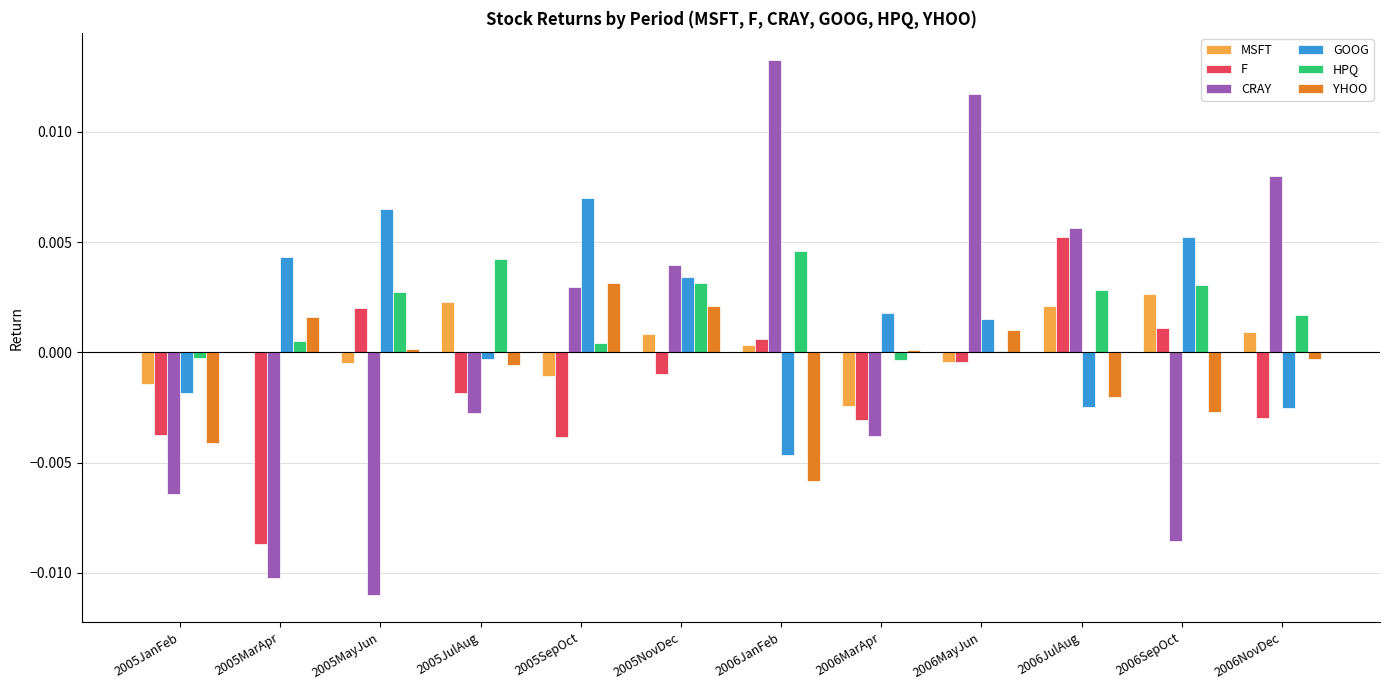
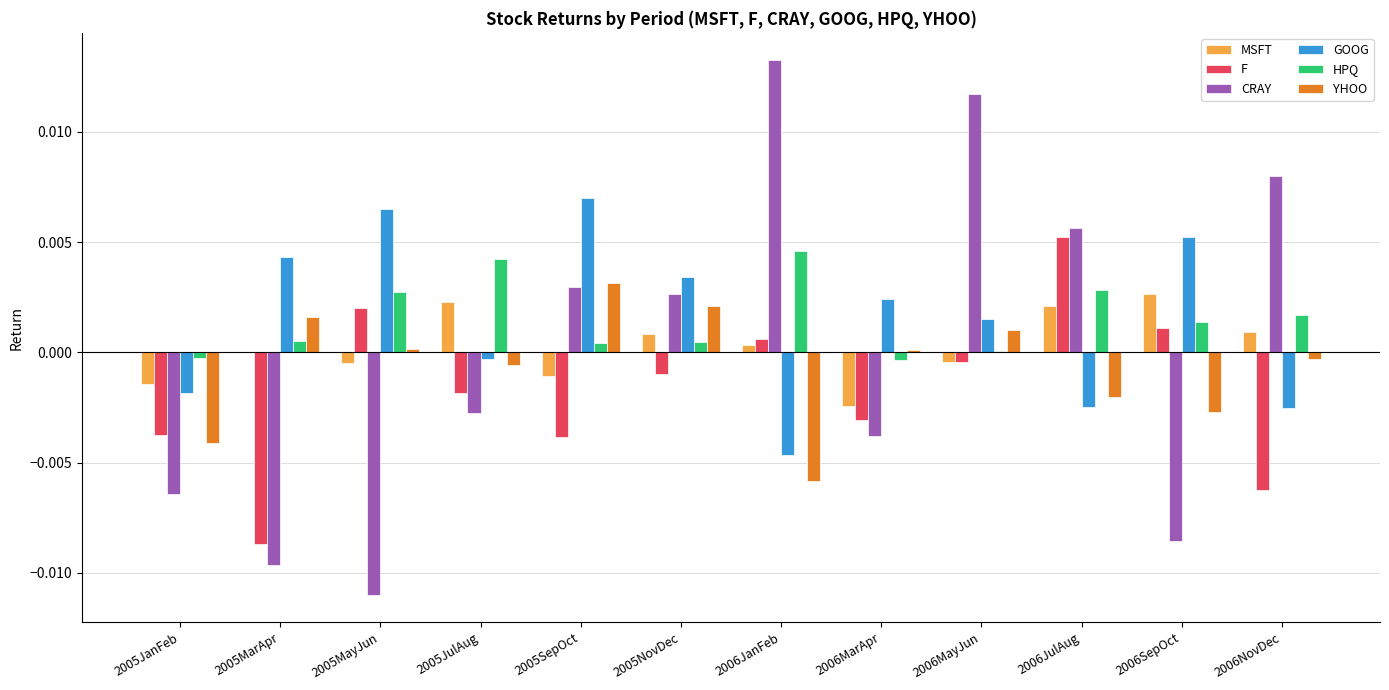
  {
    "F": {
      "2005JanFeb": -0.0038,
      "2005MarApr": -0.0087,
      "2005MayJun": 0.0020,
      "2005JulAug": -0.0018,
      "2005SepOct": -0.0038,
      "2005NovDec": -0.0010,
      "2006JanFeb": 0.0006,
      "2006MarApr": -0.0031,
      "2006MayJun": -0.0004,
      "2006JulAug": 0.0052,
      "2006SepOct": 0.0011,
-     "2006NovDec": -0.0030
+     "2006NovDec": -0.0062
    },
    "CRAY": {
      "2005JanFeb": -0.0064,
-     "2005MarApr": -0.0102,
+     "2005MarApr": -0.0096,
      "2005MayJun": -0.0110,
      "2005JulAug": -0.0027,
      "2005SepOct": 0.0030,
-     "2005NovDec": 0.0040,
+     "2005NovDec": 0.0027,
      "2006JanFeb": 0.0133,
      "2006MarApr": -0.0038,
      "2006MayJun": 0.0117,
      "2006JulAug": 0.0057,
      "2006SepOct": -0.0086,
      "2006NovDec": 0.0080
    },
    "GOOG": {
      "2005JanFeb": -0.0018,
      "2005MarApr": 0.0043,
      "2005MayJun": 0.0065,
      "2005JulAug": -0.0003,
      "2005SepOct": 0.0070,
      "2005NovDec": 0.0034,
      "2006JanFeb": -0.0047,
-     "2006MarApr": 0.0018,
+     "2006MarApr": 0.0024,
      "2006MayJun": 0.0015,
      "2006JulAug": -0.0025,
      "2006SepOct": 0.0052,
      "2006NovDec": -0.0026
    },
    "HPQ": {
      "2005JanFeb": -0.0003,
      "2005MarApr": 0.0005,
      "2005MayJun": 0.0027,
      "2005JulAug": 0.0042,
      "2005SepOct": 0.0004,
-     "2005NovDec": 0.0032,
+     "2005NovDec": 0.0005,
      "2006JanFeb": 0.0046,
      "2006MarApr": -0.0004,
      "2006JulAug": 0.0028,
-     "2006SepOct": 0.0031,
+     "2006SepOct": 0.0014,
      "2006NovDec": 0.0017
    }
  }
